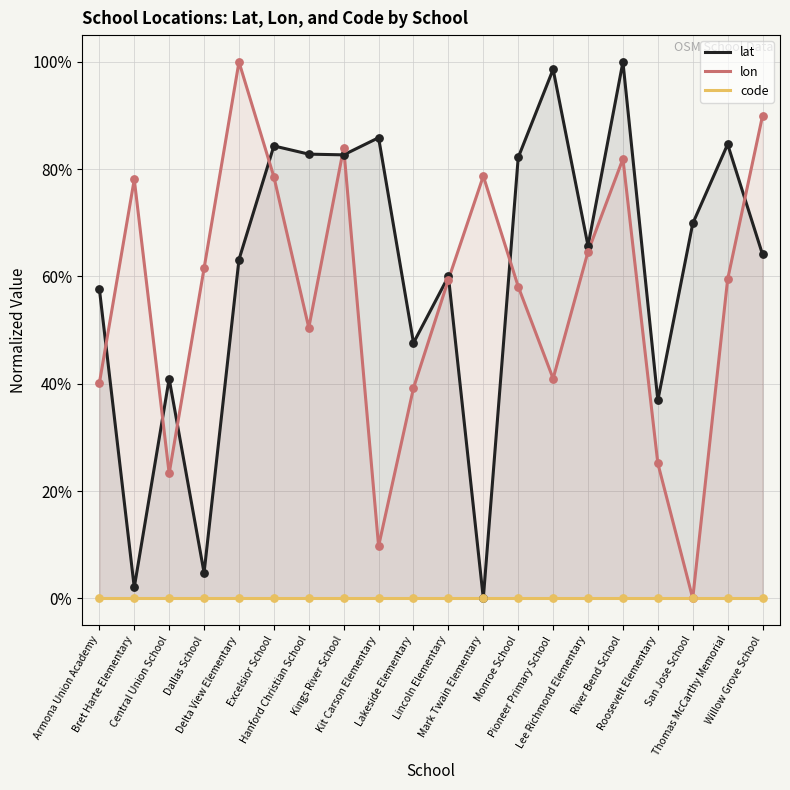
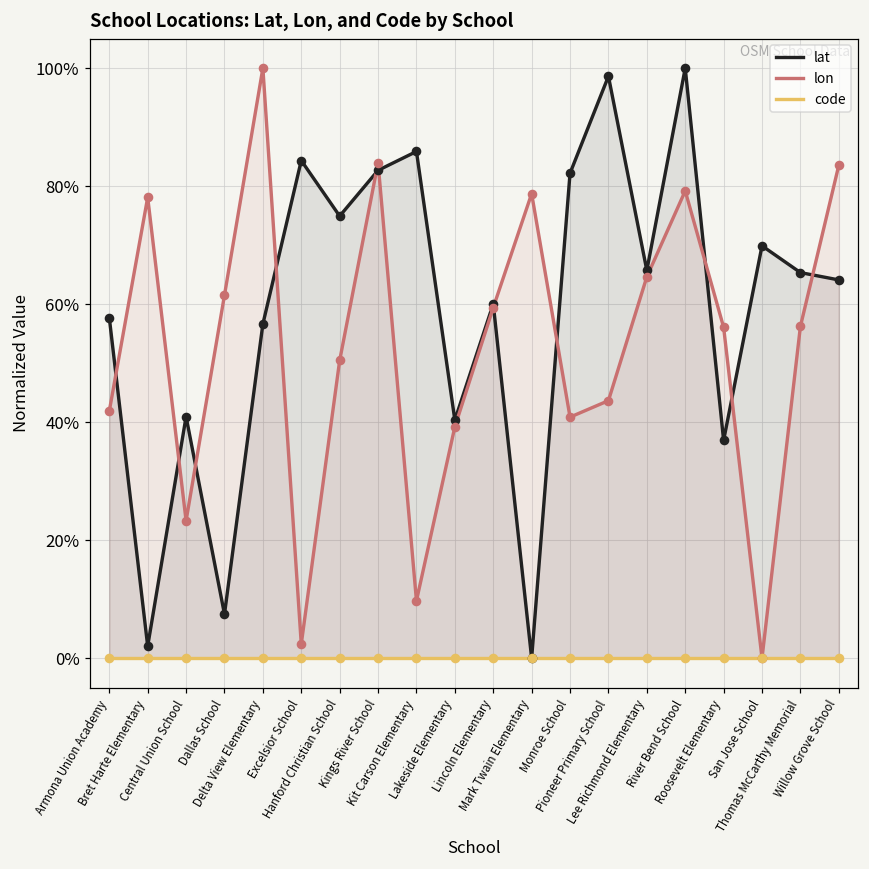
  {
    "lat": {
      "Armona Union Academy": "58%",
      "Bret Harte Elementary": "2%",
      "Central Union School": "41%",
-     "Dallas School": "5%",
-     "Delta View Elementary": "63%",
+     "Dallas School": "7%",
+     "Delta View Elementary": "57%",
      "Excelsior School": "84%",
-     "Hanford Christian School": "83%",
+     "Hanford Christian School": "75%",
      "Kings River School": "83%",
      "Kit Carson Elementary": "86%",
-     "Lakeside Elementary": "48%",
+     "Lakeside Elementary": "40%",
      "Lincoln Elementary": "60%",
      "Monroe School": "82%",
      "Pioneer Primary School": "99%",
      "Lee Richmond Elementary": "66%",
      "River Bend School": "100%",
      "Roosevelt Elementary": "37%",
      "San Jose School": "70%",
-     "Thomas McCarthy Memorial": "85%",
+     "Thomas McCarthy Memorial": "65%",
      "Willow Grove School": "64%"
    },
    "lon": {
-     "Armona Union Academy": "40%",
+     "Armona Union Academy": "42%",
      "Bret Harte Elementary": "78%",
      "Central Union School": "23%",
      "Dallas School": "62%",
      "Delta View Elementary": "100%",
-     "Excelsior School": "79%",
+     "Excelsior School": "2%",
      "Hanford Christian School": "50%",
      "Kings River School": "84%",
      "Kit Carson Elementary": "10%",
      "Lakeside Elementary": "39%",
      "Lincoln Elementary": "59%",
      "Mark Twain Elementary": "79%",
-     "Monroe School": "58%",
-     "Pioneer Primary School": "41%",
+     "Monroe School": "41%",
+     "Pioneer Primary School": "44%",
      "Lee Richmond Elementary": "65%",
-     "River Bend School": "82%",
-     "Roosevelt Elementary": "25%",
-     "Thomas McCarthy Memorial": "59%",
-     "Willow Grove School": "90%"
+     "River Bend School": "79%",
+     "Roosevelt Elementary": "56%",
+     "Thomas McCarthy Memorial": "56%",
+     "Willow Grove School": "84%"
    },
    "code": {
      "Armona Union Academy": "0%",
      "Bret Harte Elementary": "0%",
      "Central Union School": "0%",
      "Dallas School": "0%",
      "Delta View Elementary": "0%",
      "Excelsior School": "0%",
      "Hanford Christian School": "0%",
      "Kings River School": "0%",
      "Kit Carson Elementary": "0%",
      "Lakeside Elementary": "0%",
      "Lincoln Elementary": "0%",
      "Monroe School": "0%",
      "Pioneer Primary School": "0%",
      "Lee Richmond Elementary": "0%",
      "River Bend School": "0%",
      "Roosevelt Elementary": "0%",
      "Thomas McCarthy Memorial": "0%",
      "Willow Grove School": "0%"
    }
  }
